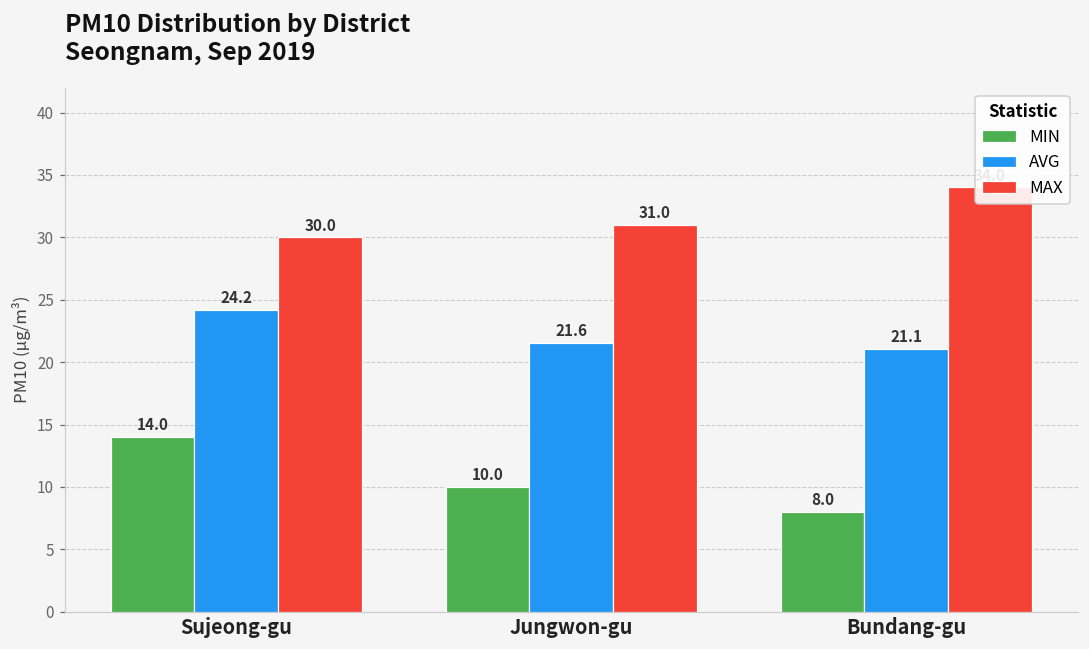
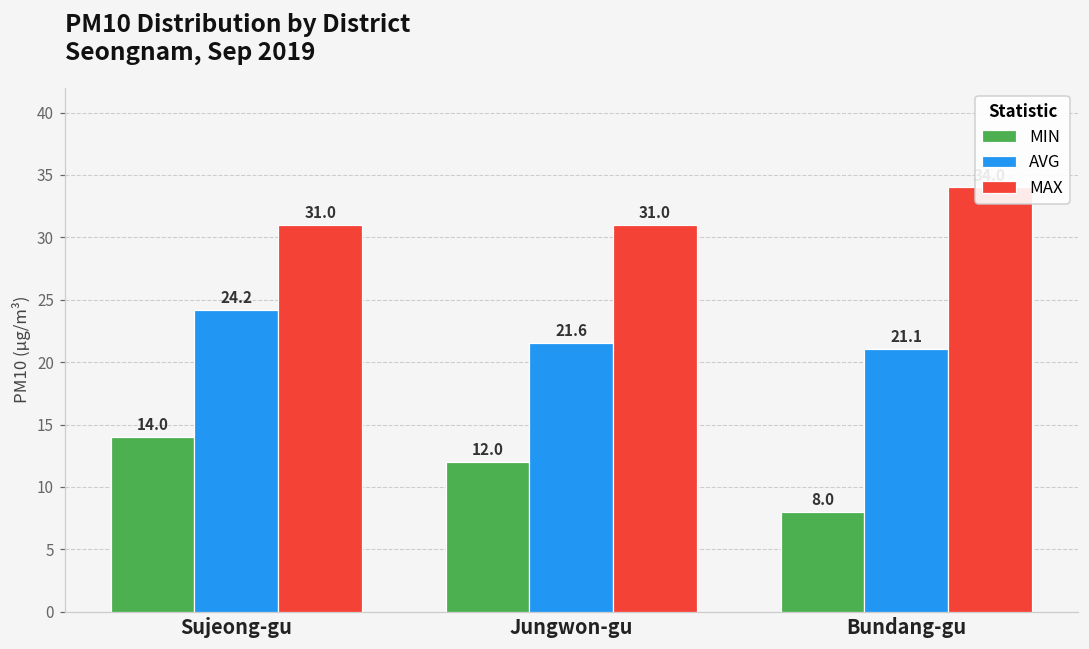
  {
    "MIN": {
      "Sujeong-gu": 14.0,
-     "Jungwon-gu": 10.0,
+     "Jungwon-gu": 12.0,
      "Bundang-gu": 8.0
    },
    "AVG": {
      "Sujeong-gu": 24.2,
      "Jungwon-gu": 21.6,
      "Bundang-gu": 21.1
    },
    "MAX": {
-     "Sujeong-gu": 30.0,
+     "Sujeong-gu": 31.0,
      "Jungwon-gu": 31.0
    }
  }
